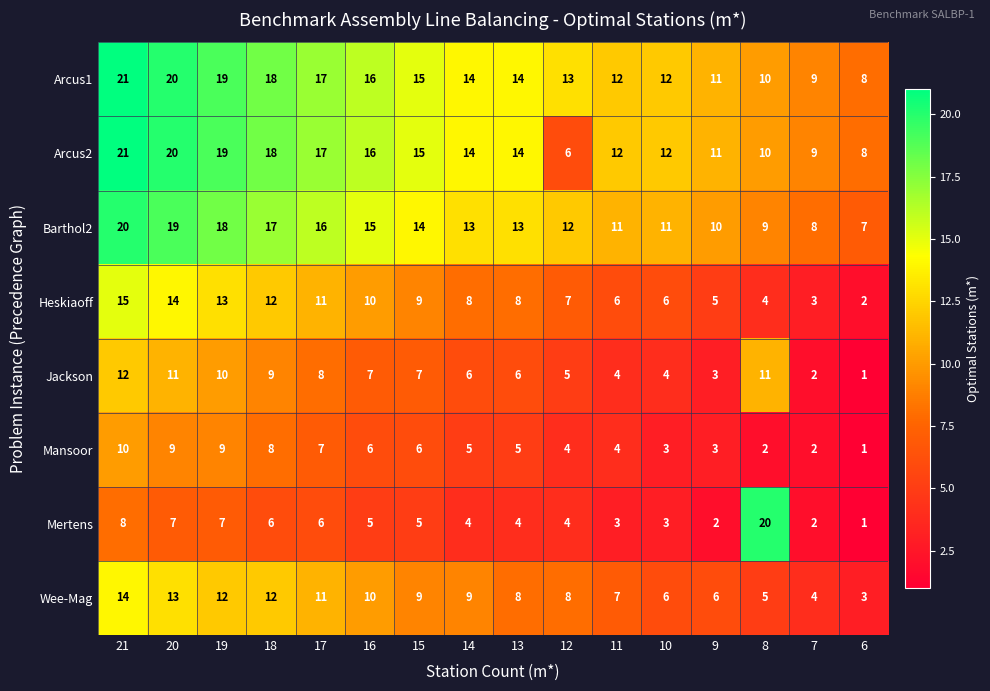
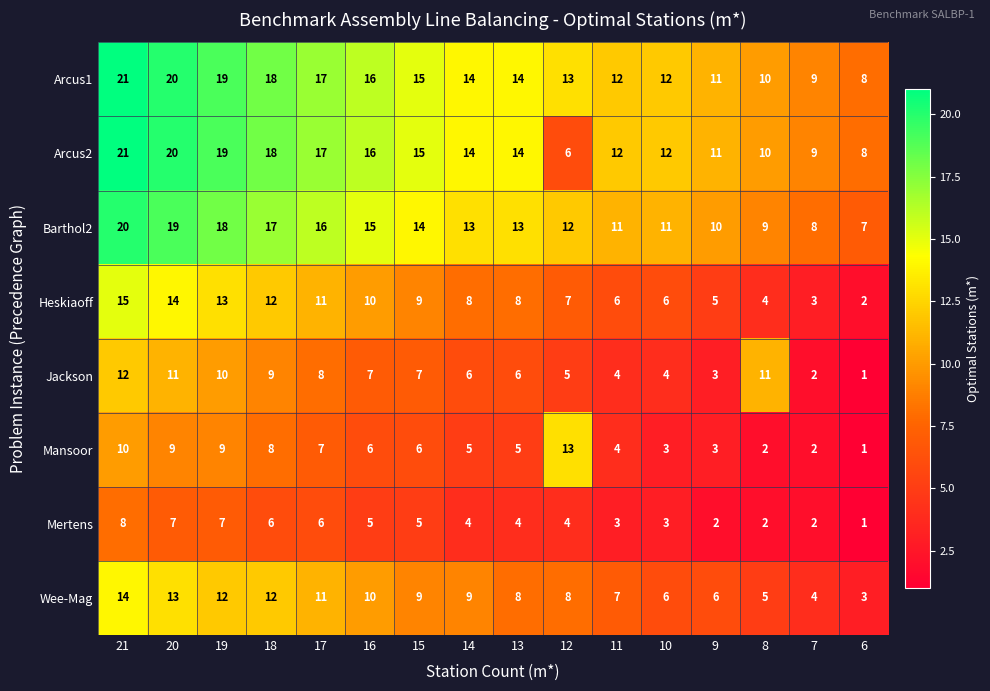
  {
    "Arcus1": {
      "21": 21,
      "20": 20,
      "19": 19,
      "18": 18,
      "17": 17,
      "16": 16,
      "15": 15,
      "14": 14,
      "13": 14,
      "12": 13,
      "11": 12,
      "10": 12,
      "9": 11,
      "8": 10,
      "7": 9,
      "6": 8
    },
    "Arcus2": {
      "21": 21,
      "20": 20,
      "19": 19,
      "18": 18,
      "17": 17,
      "16": 16,
      "15": 15,
      "14": 14,
      "13": 14,
      "12": 6,
      "11": 12,
      "10": 12,
      "9": 11,
      "8": 10,
      "7": 9,
      "6": 8
    },
    "Barthol2": {
      "21": 20,
      "20": 19,
      "19": 18,
      "18": 17,
      "17": 16,
      "16": 15,
      "15": 14,
      "14": 13,
      "13": 13,
      "12": 12,
      "11": 11,
      "10": 11,
      "9": 10,
      "8": 9,
      "7": 8,
      "6": 7
    },
    "Heskiaoff": {
      "21": 15,
      "20": 14,
      "19": 13,
      "18": 12,
      "17": 11,
      "16": 10,
      "15": 9,
      "14": 8,
      "13": 8,
      "12": 7,
      "11": 6,
      "10": 6,
      "9": 5,
      "8": 4,
      "7": 3,
      "6": 2
    },
    "Jackson": {
      "21": 12,
      "20": 11,
      "19": 10,
      "18": 9,
      "17": 8,
      "16": 7,
      "15": 7,
      "14": 6,
      "13": 6,
      "12": 5,
      "11": 4,
      "10": 4,
      "9": 3,
      "8": 11,
      "7": 2,
      "6": 1
    },
    "Mansoor": {
      "21": 10,
      "20": 9,
      "19": 9,
      "18": 8,
      "17": 7,
      "16": 6,
      "15": 6,
      "14": 5,
      "13": 5,
-     "12": 4,
+     "12": 13,
      "11": 4,
      "10": 3,
      "9": 3,
      "8": 2,
      "7": 2,
      "6": 1
    },
    "Mertens": {
      "21": 8,
      "20": 7,
      "19": 7,
      "18": 6,
      "17": 6,
      "16": 5,
      "15": 5,
      "14": 4,
      "13": 4,
      "12": 4,
      "11": 3,
      "10": 3,
      "9": 2,
-     "8": 20,
+     "8": 2,
      "7": 2,
      "6": 1
    },
    "Wee-Mag": {
      "21": 14,
      "20": 13,
      "19": 12,
      "18": 12,
      "17": 11,
      "16": 10,
      "15": 9,
      "14": 9,
      "13": 8,
      "12": 8,
      "11": 7,
      "10": 6,
      "9": 6,
      "8": 5,
      "7": 4,
      "6": 3
    }
  }
